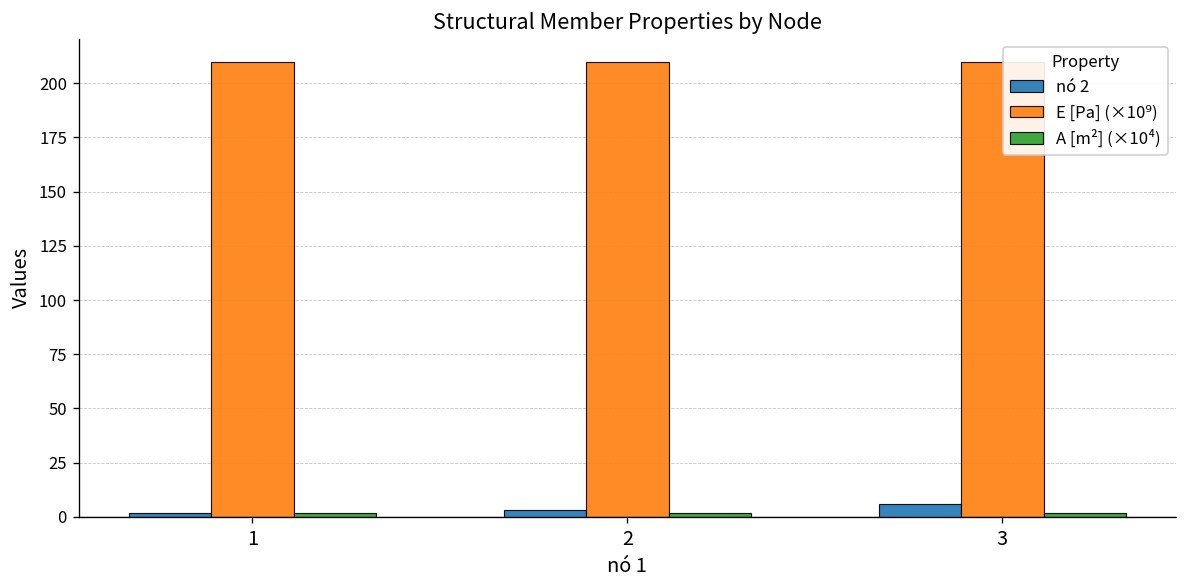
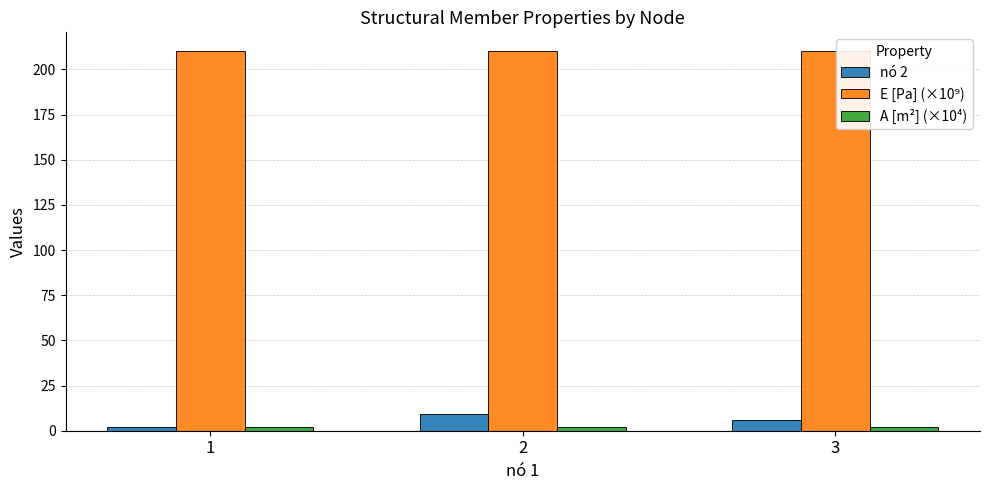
  {
    "nó 2": {
      "1": 2,
-     "2": 3,
+     "2": 9,
      "3": 6
    },
    "E [Pa] (×10⁹)": {
      "1": 210,
      "2": 210,
      "3": 210
    },
    "A [m²] (×10⁴)": {
      "1": 2,
      "2": 2,
      "3": 2
    }
  }
